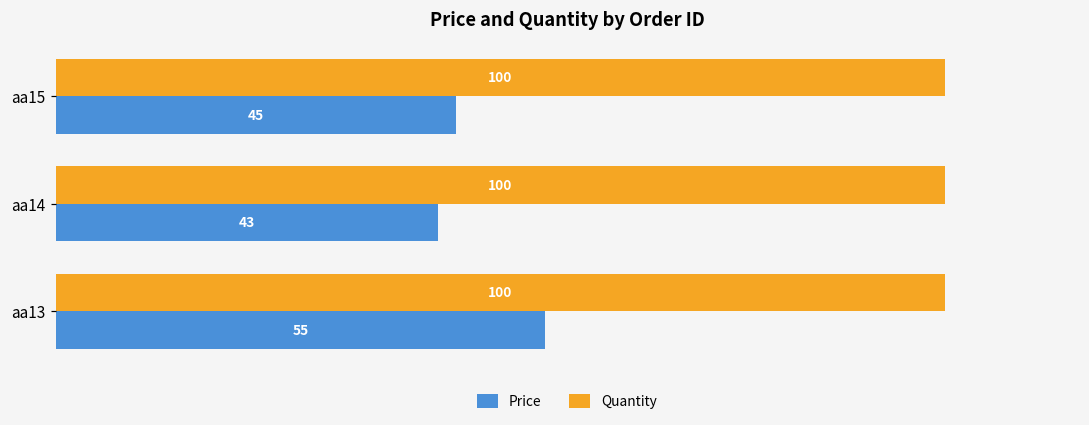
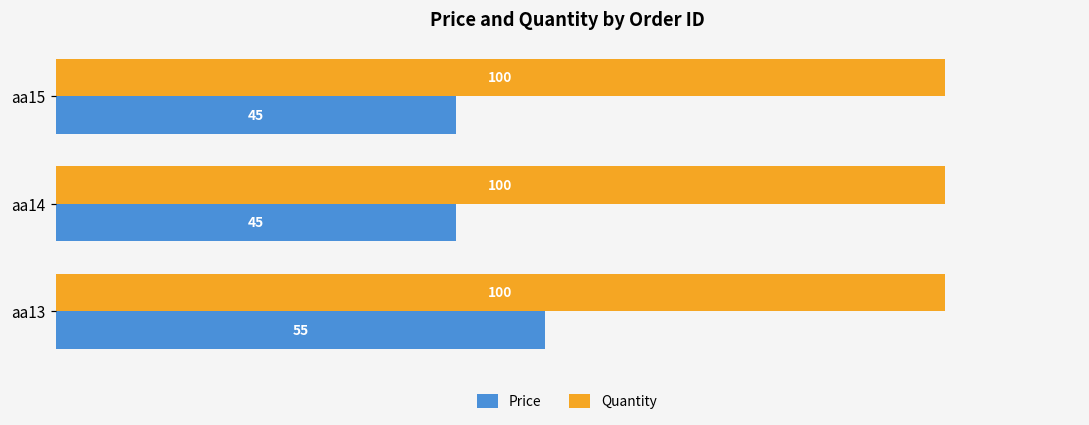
  {
    "Price": {
      "aa15": 45,
-     "aa14": 43,
+     "aa14": 45,
      "aa13": 55
    },
    "Quantity": {
      "aa15": 100,
      "aa14": 100,
      "aa13": 100
    }
  }
